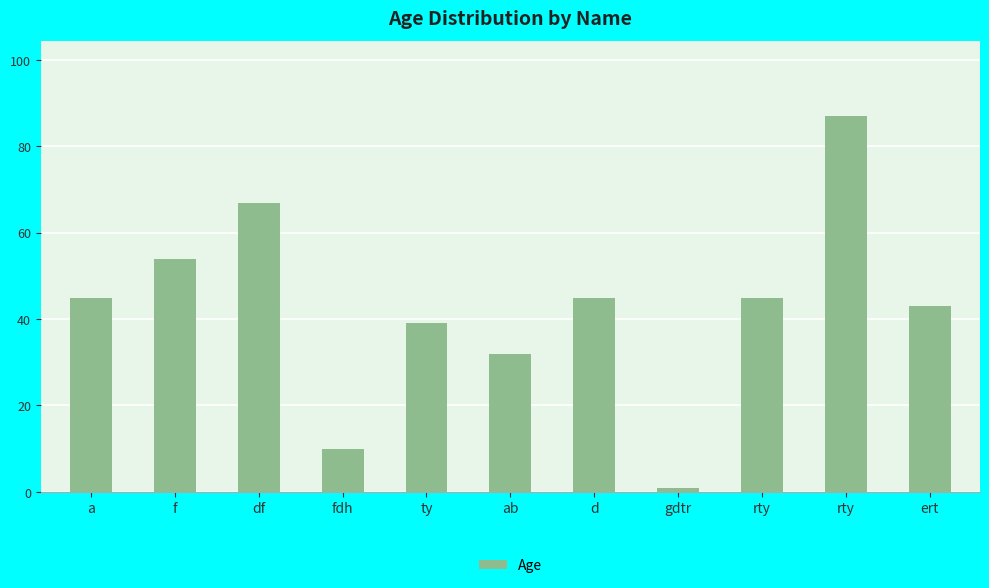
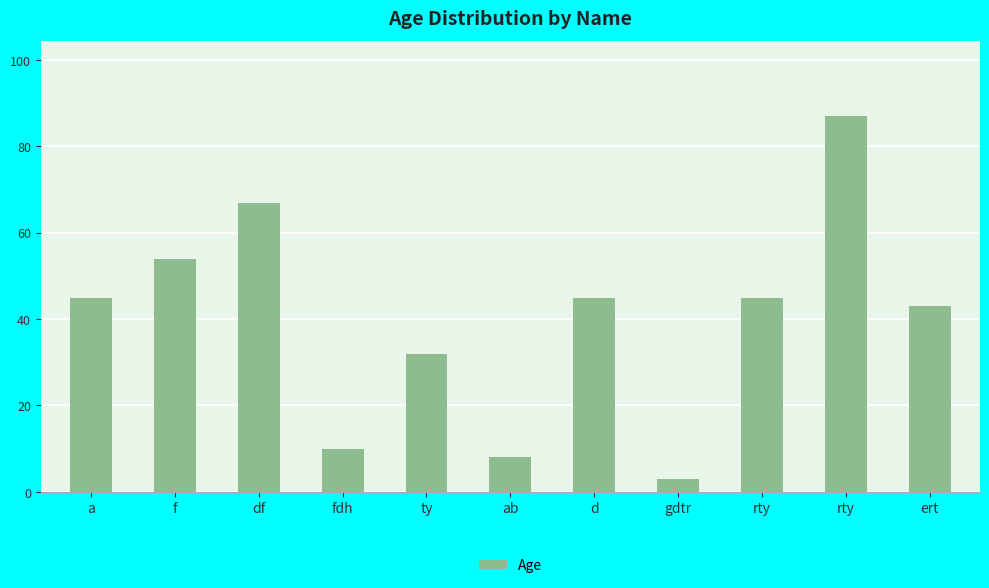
  {
    "a": 45,
    "f": 54,
    "df": 67,
    "fdh": 10,
-   "ty": 39,
-   "ab": 32,
+   "ty": 32,
+   "ab": 8,
    "d": 45,
-   "gdtr": 1,
+   "gdtr": 3,
    "ert": 43
  }
